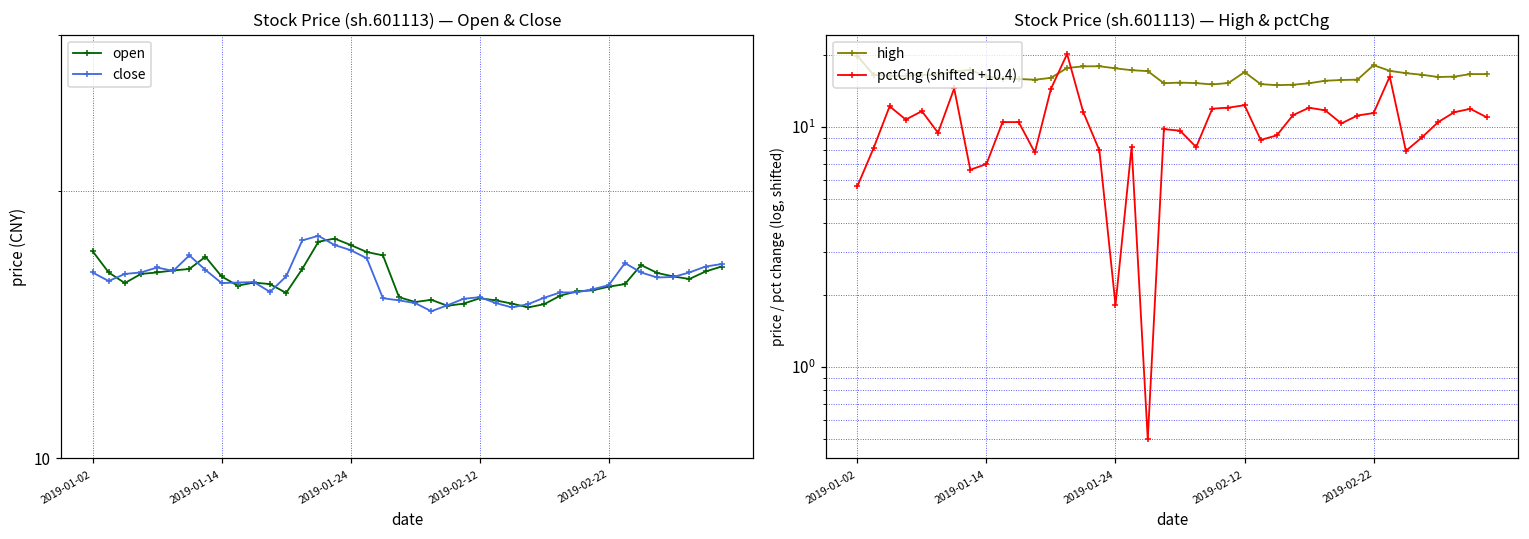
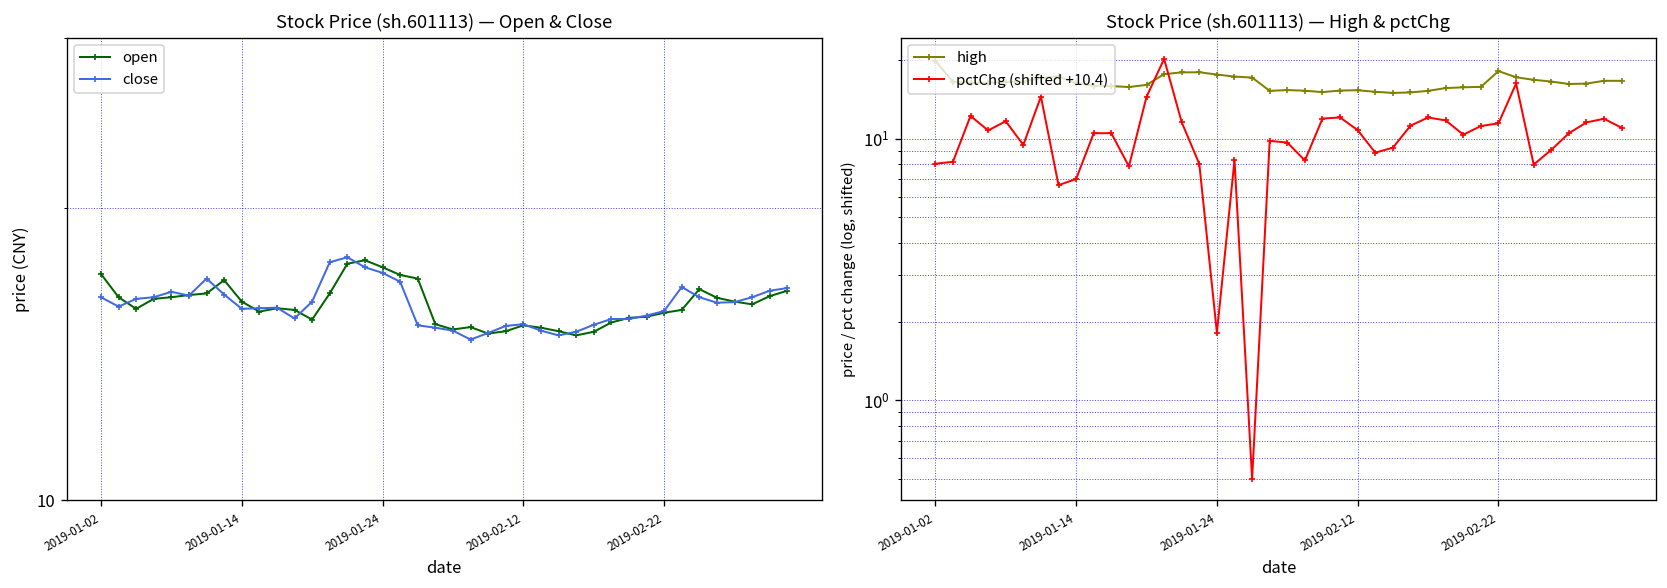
  {
    "Stock Price (sh.601113) — High & pctChg": {
      "high": {
        "2019-01-24": 18,
-       "2019-02-12": 17,
+       "2019-02-12": 15,
        "2019-02-22": 18
      },
      "pctChg (shifted +10.4)": {
-       "2019-01-02": 5.7,
+       "2019-01-02": 8.0,
        "2019-01-14": 7.0,
        "2019-01-24": 1.8,
-       "2019-02-12": 12,
+       "2019-02-12": 11,
        "2019-02-22": 11
      }
    }
  }
